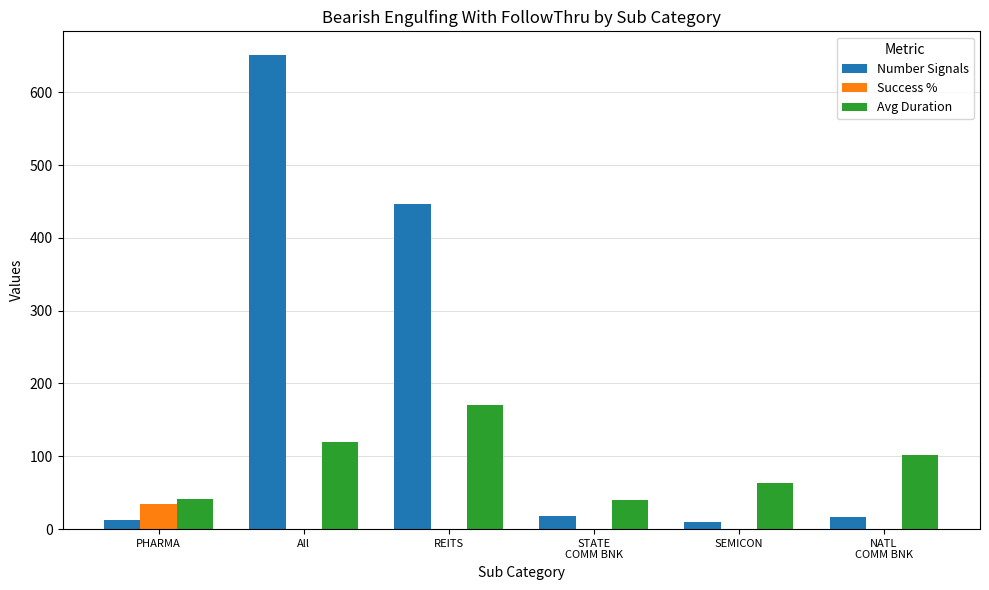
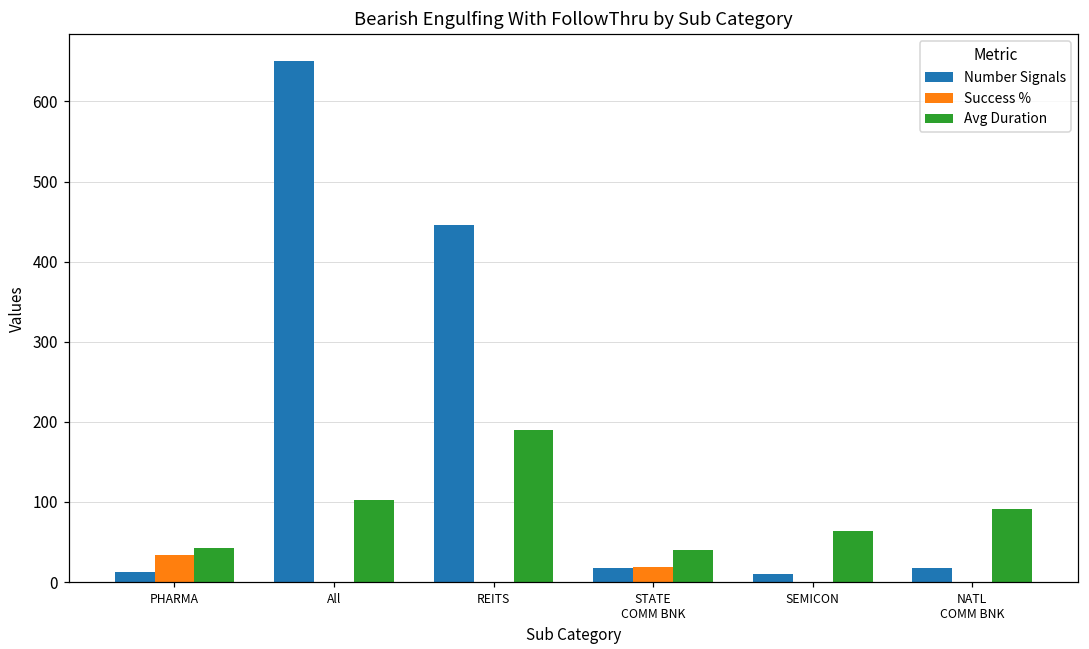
  {
    "Number Signals": {
      "PHARMA": 10,
      "All": 650,
      "REITS": 450,
      "STATE COMM BNK": 20,
      "SEMICON": 10,
      "NATL COMM BNK": 20
    },
    "Success %": {
      "PHARMA": 30,
-     "STATE COMM BNK": 0
+     "STATE COMM BNK": 20
    },
    "Avg Duration": {
      "PHARMA": 40,
-     "All": 120,
-     "REITS": 170,
+     "All": 100,
+     "REITS": 190,
      "STATE COMM BNK": 40,
      "SEMICON": 60,
-     "NATL COMM BNK": 100
+     "NATL COMM BNK": 90
    }
  }
